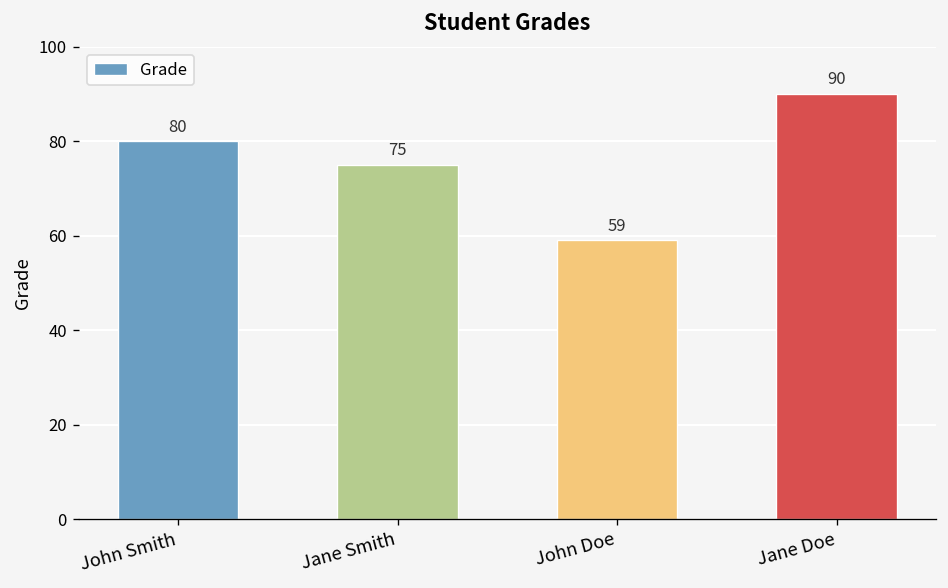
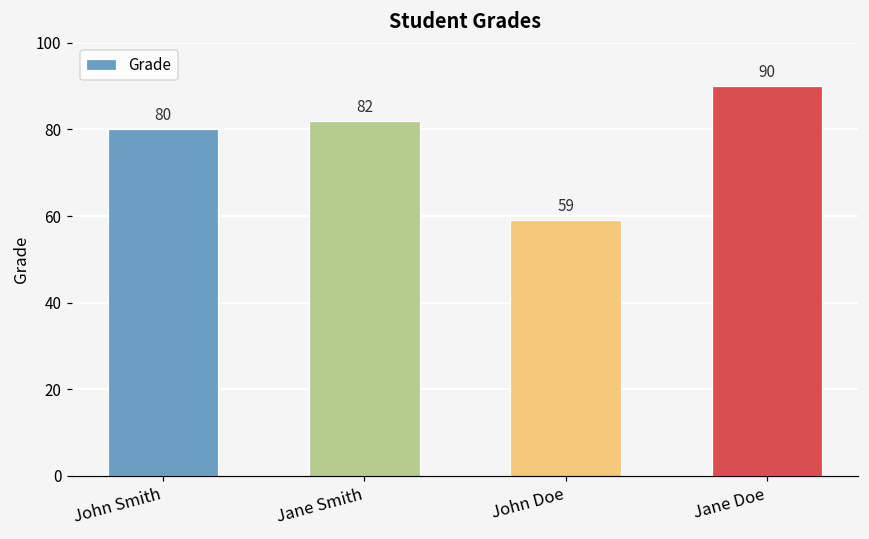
  {
    "John Smith": 80,
-   "Jane Smith": 75,
+   "Jane Smith": 82,
    "John Doe": 59,
    "Jane Doe": 90
  }
